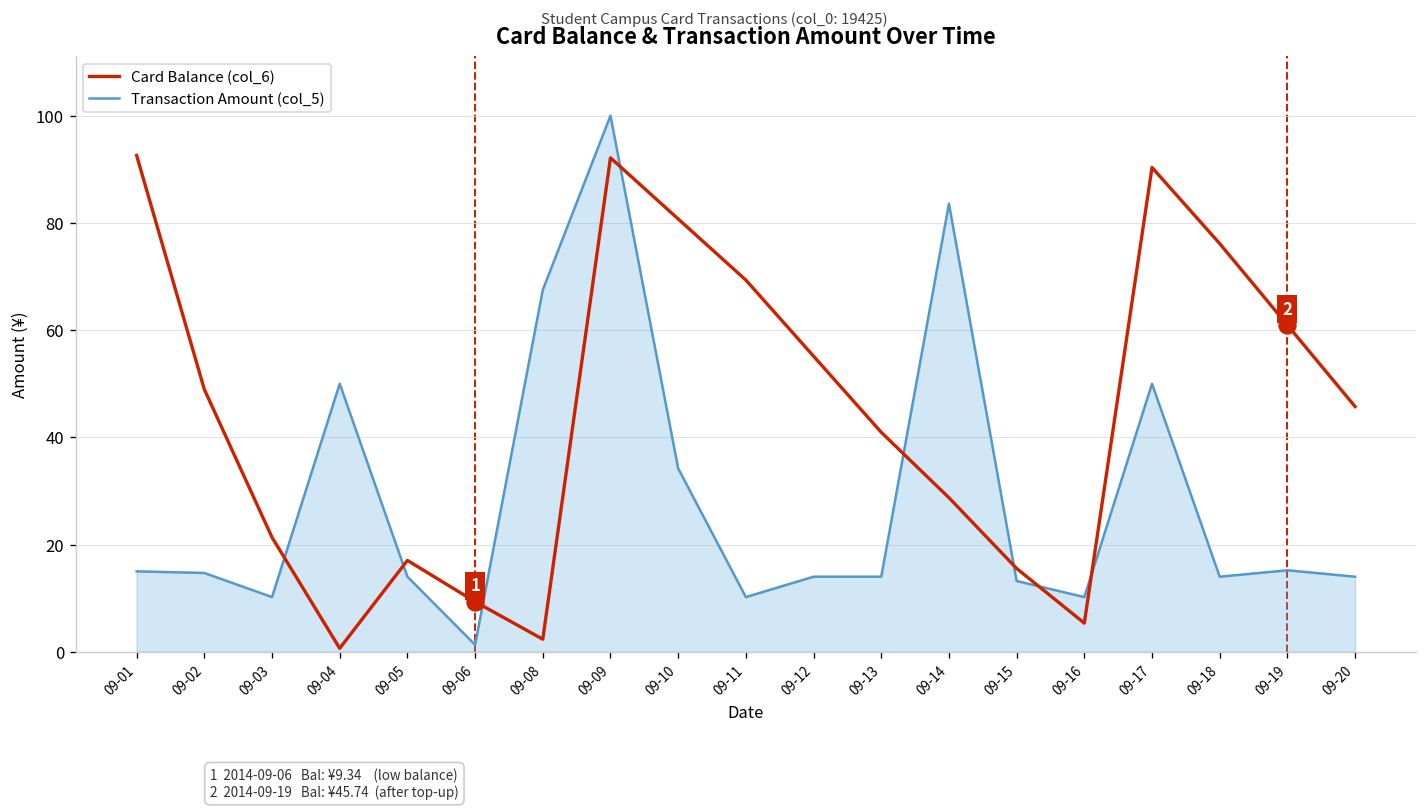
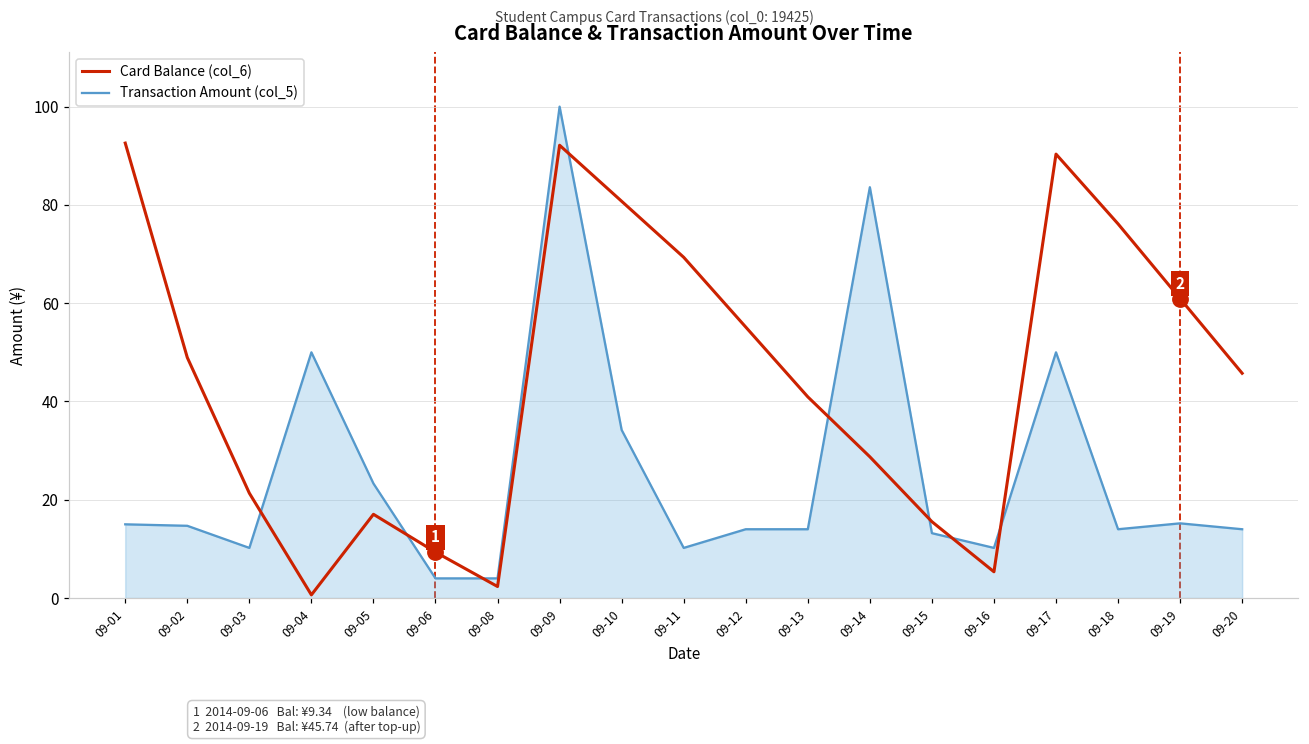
  {
    "Transaction Amount (col_5)": {
      "09-01": 15,
      "09-02": 15,
      "09-03": 10,
      "09-04": 50,
-     "09-05": 14,
-     "09-06": 1,
-     "09-08": 68,
+     "09-05": 23,
+     "09-06": 4,
+     "09-08": 4,
      "09-09": 100,
      "09-10": 34,
      "09-11": 10,
      "09-12": 14,
      "09-13": 14,
      "09-14": 84,
      "09-15": 13,
      "09-16": 10,
      "09-17": 50,
      "09-18": 14,
      "09-19": 15,
      "09-20": 14
    }
  }
